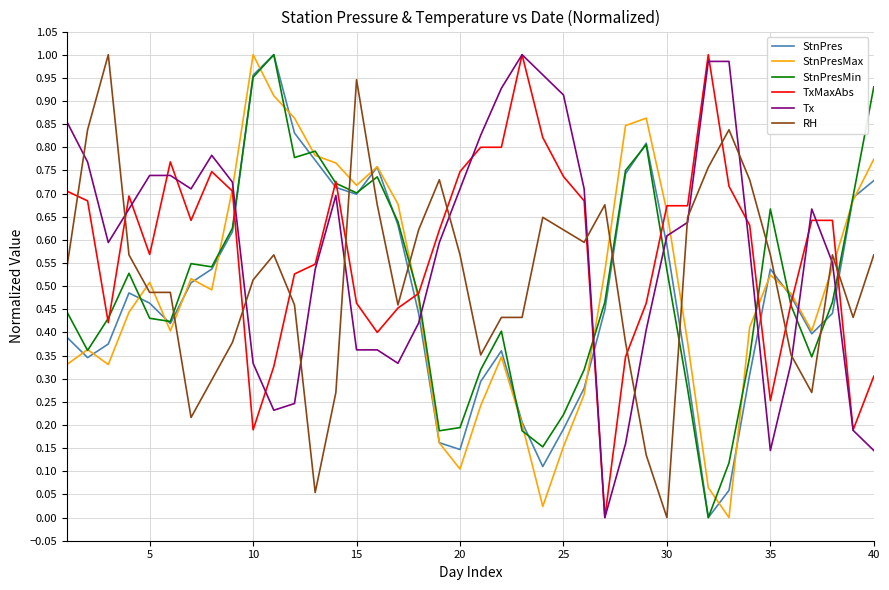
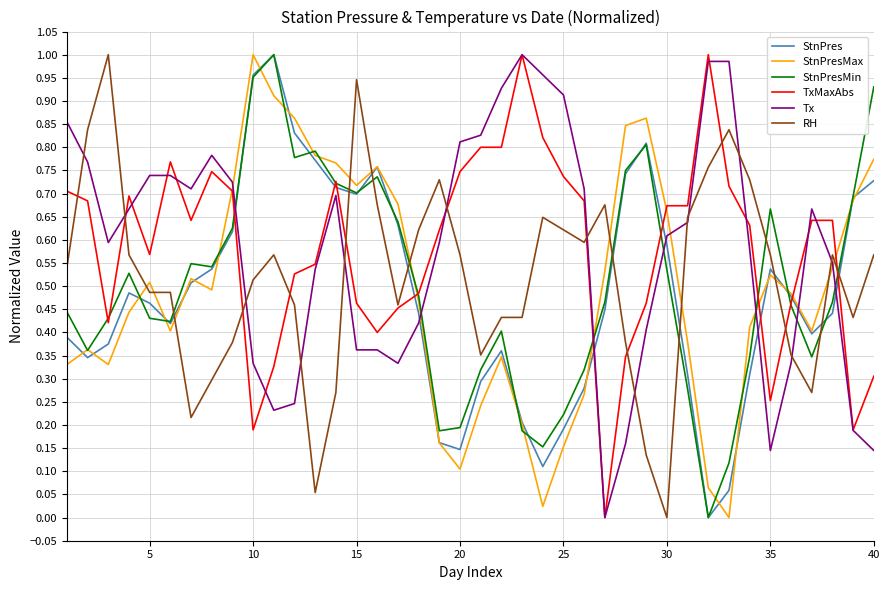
  {
    "StnPres": {
      "5": 0.46,
      "20": 0.15,
      "25": 0.19,
      "30": 0.59,
      "35": 0.54,
      "40": 0.73
    },
    "StnPresMax": {
      "5": 0.51,
      "10": 1.00,
      "15": 0.72,
      "20": 0.10,
      "25": 0.15,
      "30": 0.66,
      "35": 0.52,
      "40": 0.77
    },
    "StnPresMin": {
      "5": 0.43,
      "20": 0.19,
      "25": 0.22,
      "30": 0.53,
      "35": 0.67,
      "40": 0.93
    },
    "TxMaxAbs": {
      "5": 0.57,
      "10": 0.19,
      "15": 0.46,
      "20": 0.75,
      "25": 0.74,
      "30": 0.67,
      "35": 0.25,
      "40": 0.31
    },
    "Tx": {
      "5": 0.74,
      "10": 0.33,
      "15": 0.36,
-     "20": 0.71,
+     "20": 0.81,
      "25": 0.91,
      "30": 0.61,
      "35": 0.14,
      "40": 0.14
    },
    "RH": {
      "5": 0.49,
      "10": 0.51,
      "15": 0.95,
      "20": 0.57,
      "25": 0.62,
      "30": 0.00,
      "35": 0.57,
      "40": 0.57
    }
  }
